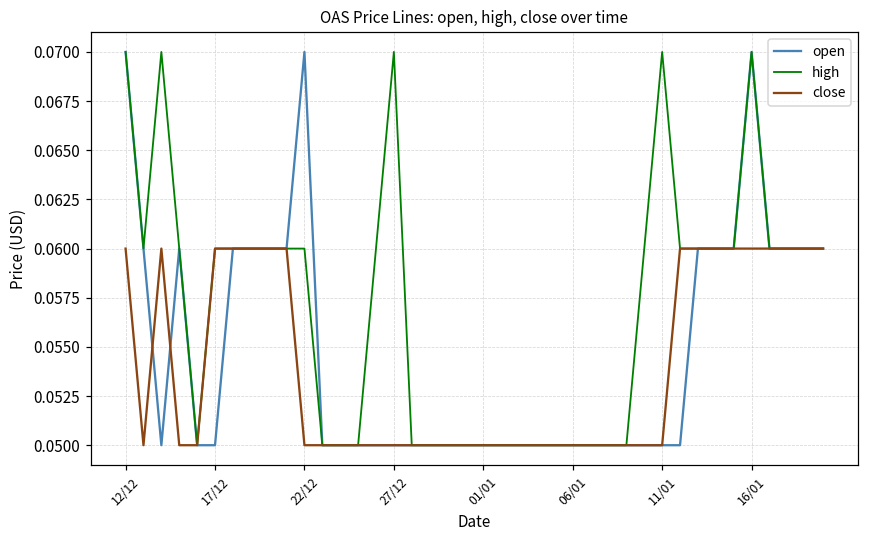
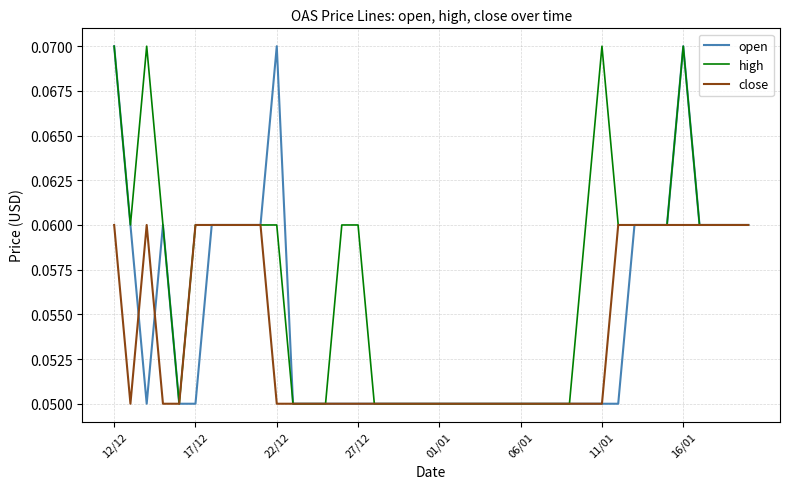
  {
    "open": {
      "17/12": 0.05,
      "22/12": 0.07
    },
    "high": {
      "22/12": 0.06,
-     "27/12": 0.07,
+     "27/12": 0.06,
      "11/01": 0.07
    },
    "close": {
      "12/12": 0.06,
      "22/12": 0.05,
      "16/01": 0.06
    }
  }
